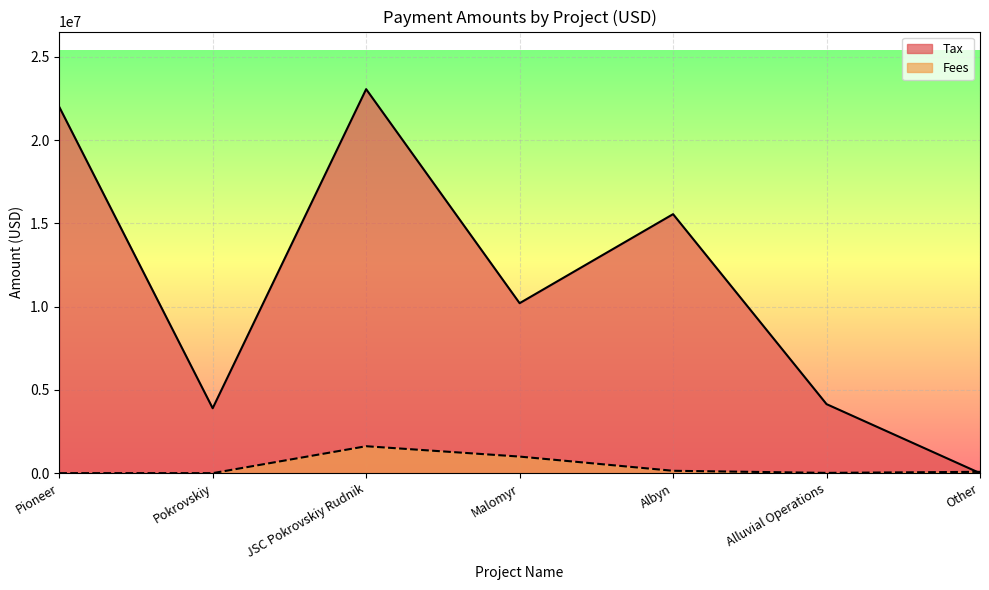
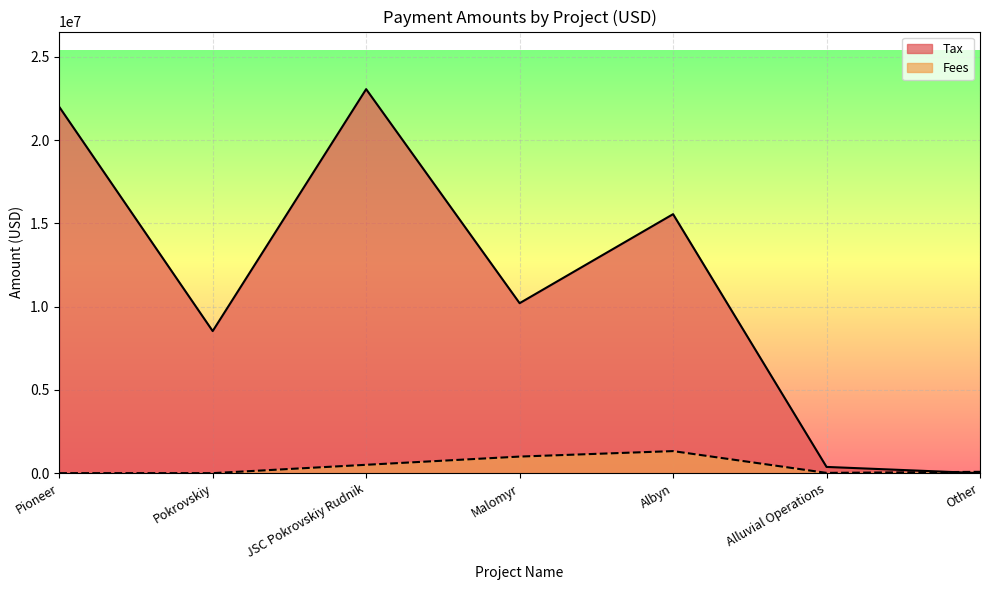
  {
    "Tax": {
      "Pioneer": 22000000,
-     "Pokrovskiy": 3900000,
+     "Pokrovskiy": 8500000,
      "JSC Pokrovskiy Rudnik": 23100000,
      "Malomyr": 10200000,
      "Albyn": 15600000,
-     "Alluvial Operations": 4100000
+     "Alluvial Operations": 400000
    },
    "Fees": {
      "Pioneer": 0,
      "Pokrovskiy": 0,
-     "JSC Pokrovskiy Rudnik": 1600000,
+     "JSC Pokrovskiy Rudnik": 500000,
      "Malomyr": 1000000,
-     "Albyn": 100000,
+     "Albyn": 1300000,
      "Alluvial Operations": 0
    }
  }
